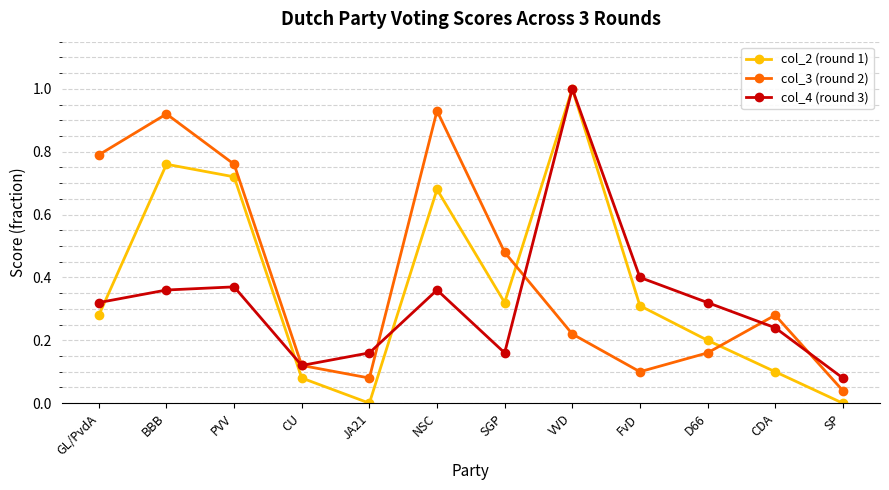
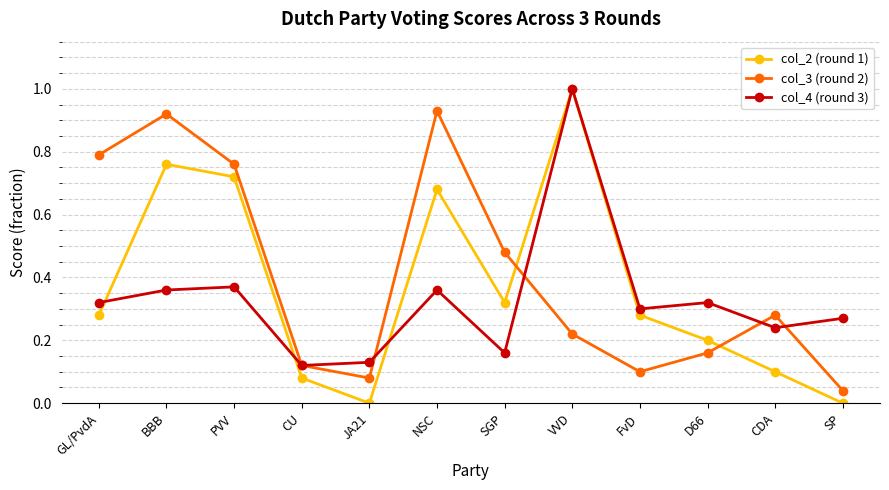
  {
    "col_2 (round 1)": {
      "GL/PvdA": 0.28,
      "BBB": 0.76,
      "PVV": 0.72,
      "CU": 0.08,
      "JA21": 0.00,
      "NSC": 0.68,
      "SGP": 0.32,
-     "FvD": 0.31,
+     "FvD": 0.28,
      "D66": 0.20,
      "CDA": 0.10,
      "SP": 0.00
    },
    "col_3 (round 2)": {
      "GL/PvdA": 0.79,
      "BBB": 0.92,
      "PVV": 0.76,
      "JA21": 0.08,
      "NSC": 0.93,
      "SGP": 0.48,
      "VVD": 0.22,
      "FvD": 0.10,
      "D66": 0.16,
      "CDA": 0.28,
      "SP": 0.04
    },
    "col_4 (round 3)": {
      "GL/PvdA": 0.32,
      "BBB": 0.36,
      "PVV": 0.37,
-     "JA21": 0.16,
+     "JA21": 0.13,
      "NSC": 0.36,
      "SGP": 0.16,
-     "FvD": 0.4,
+     "FvD": 0.3,
      "D66": 0.32,
      "CDA": 0.24,
-     "SP": 0.08
+     "SP": 0.27
    }
  }
